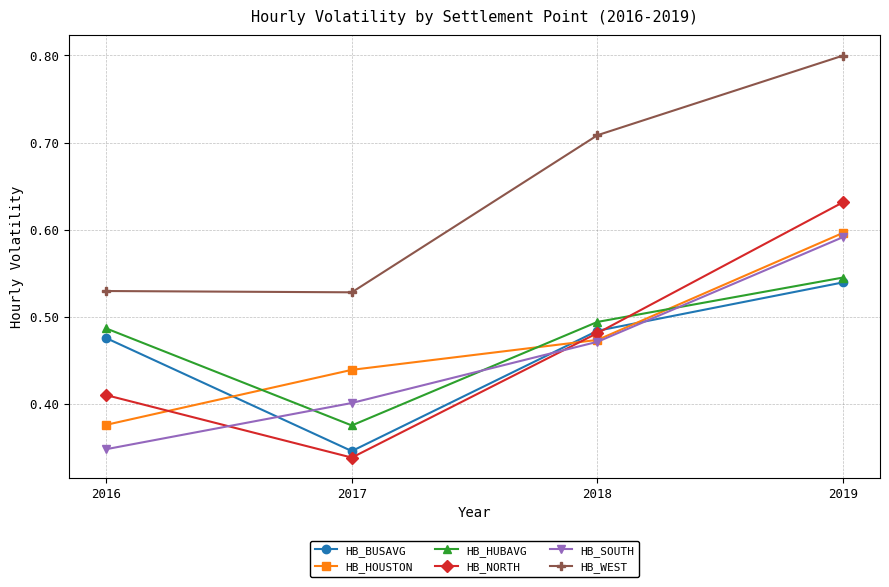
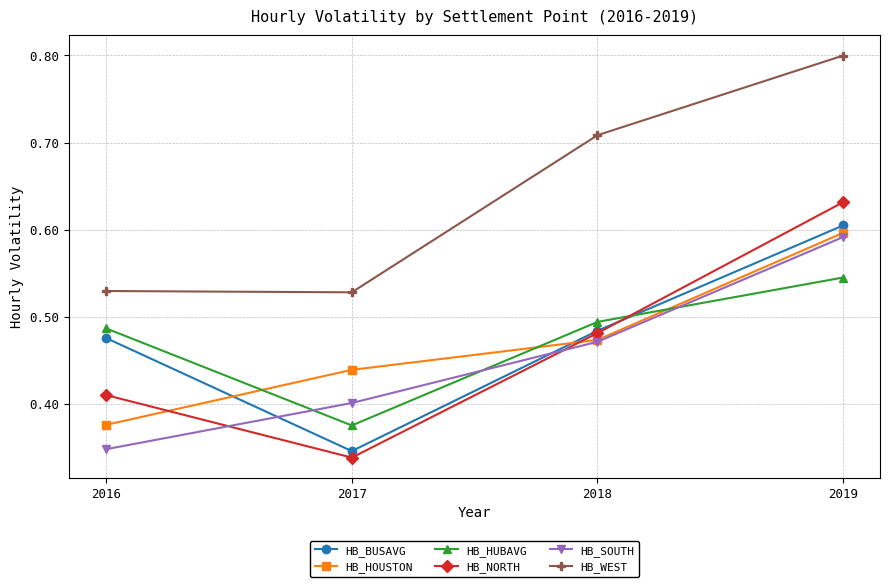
  {
    "HB_BUSAVG": {
      "2016": 0.48,
      "2017": 0.35,
-     "2019": 0.54
+     "2019": 0.60
    },
    "HB_HOUSTON": {
      "2016": 0.38,
      "2017": 0.44,
      "2019": 0.60
    },
    "HB_HUBAVG": {
      "2016": 0.49,
      "2017": 0.38,
      "2018": 0.49,
      "2019": 0.55
    },
    "HB_NORTH": {
      "2016": 0.41,
      "2017": 0.34,
      "2019": 0.63
    },
    "HB_SOUTH": {
      "2016": 0.35,
      "2017": 0.40,
      "2019": 0.59
    },
    "HB_WEST": {
      "2016": 0.53,
      "2017": 0.53,
      "2018": 0.71,
      "2019": 0.80
    }
  }
